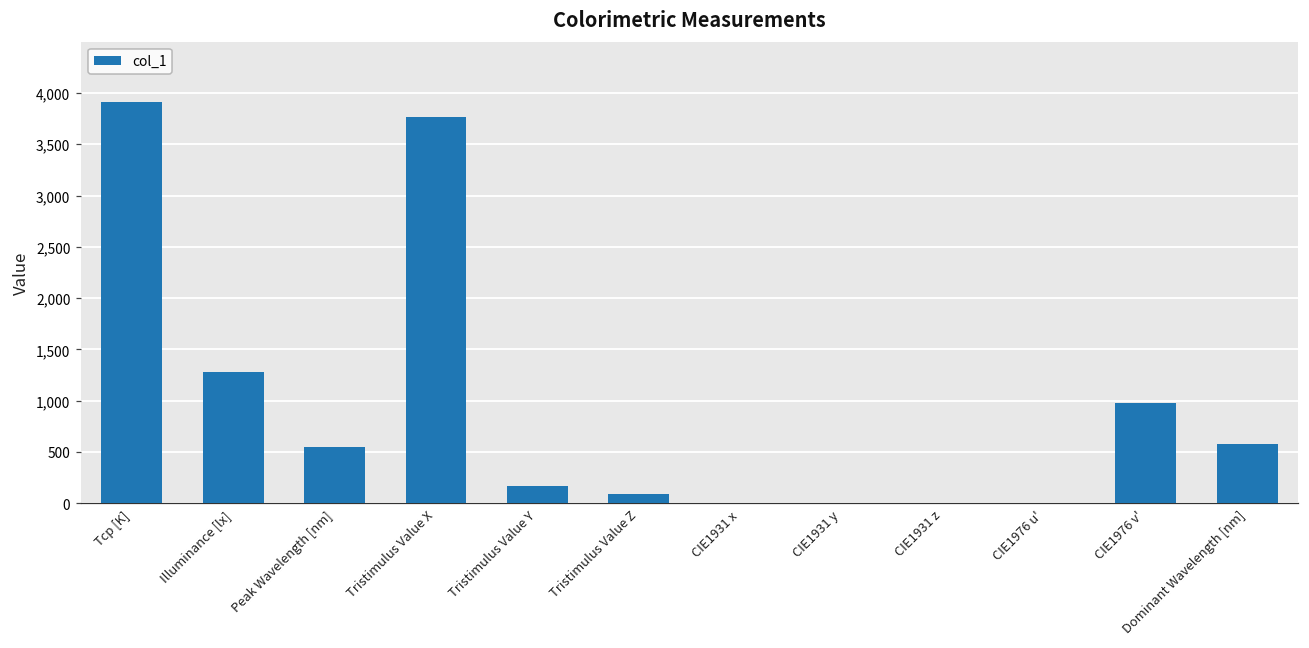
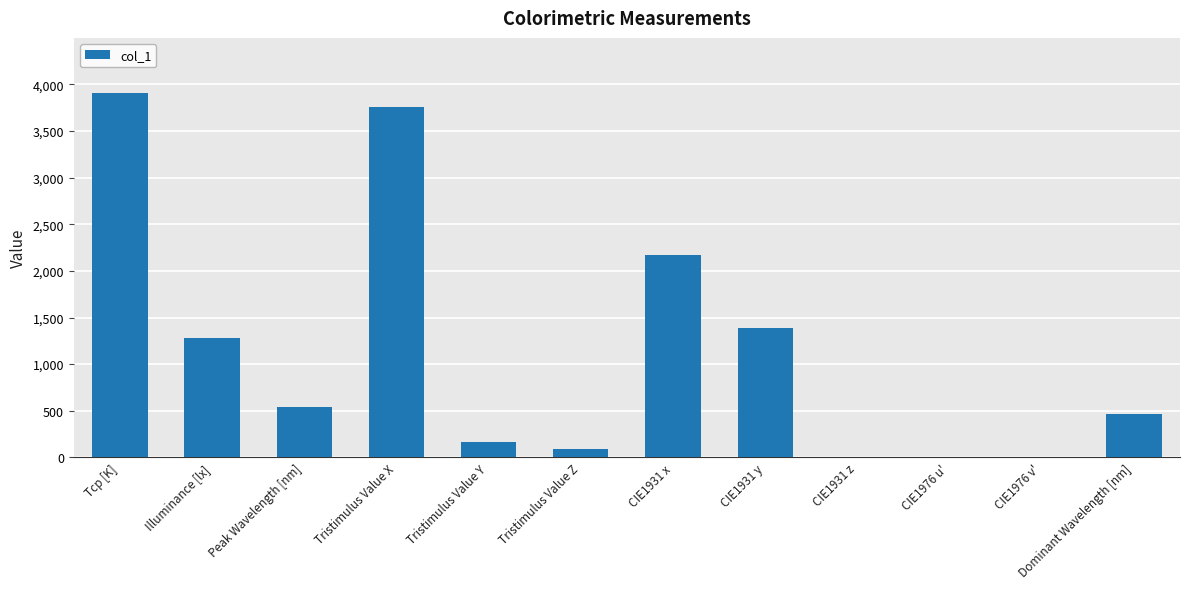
  {
    "Tcp [K]": "3,900",
    "Illuminance [lx]": "1,300",
    "Peak Wavelength [nm]": "500",
    "Tristimulus Value X": "3,800",
    "Tristimulus Value Y": "200",
    "Tristimulus Value Z": "100",
-   "CIE1931 x": "0",
-   "CIE1931 y": "0",
-   "CIE1976 v'": "1,000",
-   "Dominant Wavelength [nm]": "600"
+   "CIE1931 x": "2,200",
+   "CIE1931 y": "1,400",
+   "CIE1976 v'": "0",
+   "Dominant Wavelength [nm]": "500"
  }
